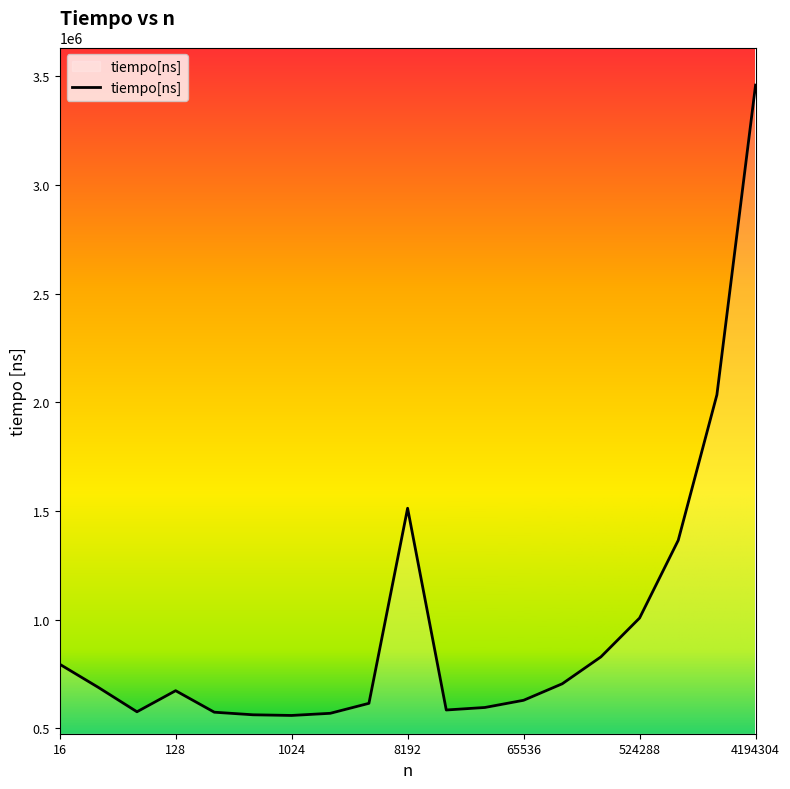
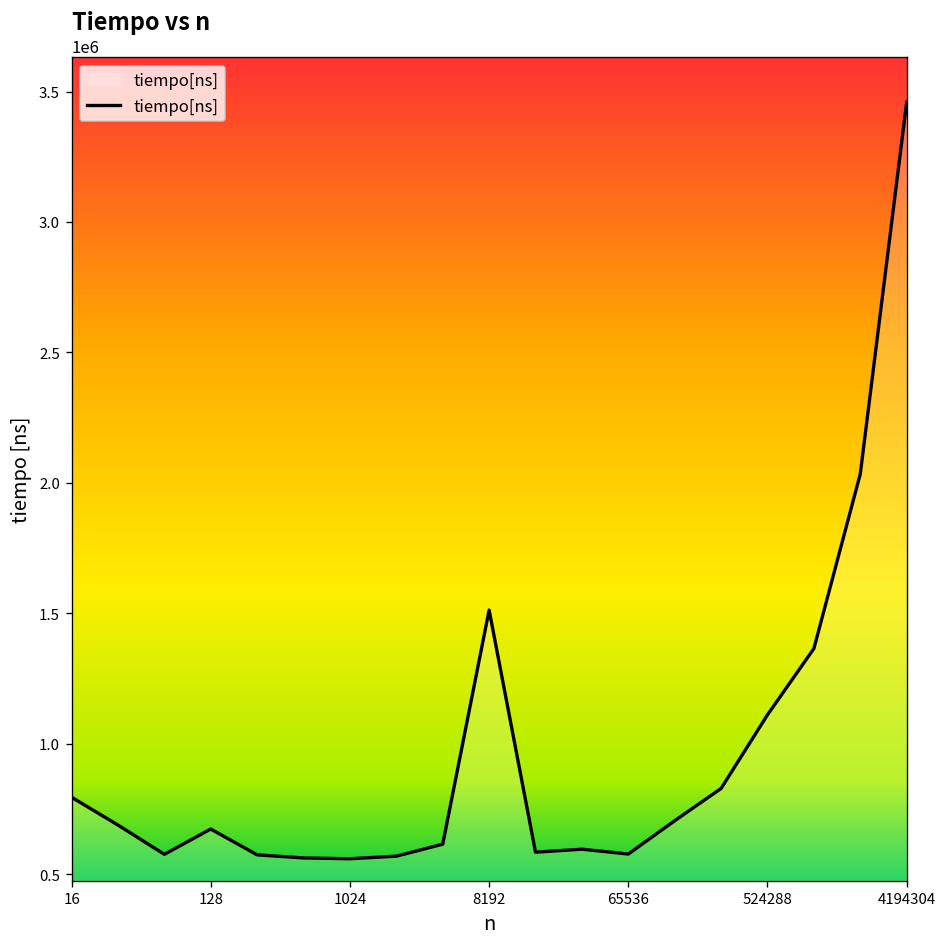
  {
    "16": 800000,
    "128": 670000,
    "1024": 560000,
    "8192": 1510000,
-   "65536": 630000,
-   "524288": 1010000,
+   "65536": 580000,
+   "524288": 1110000,
    "4194304": 3460000
  }
